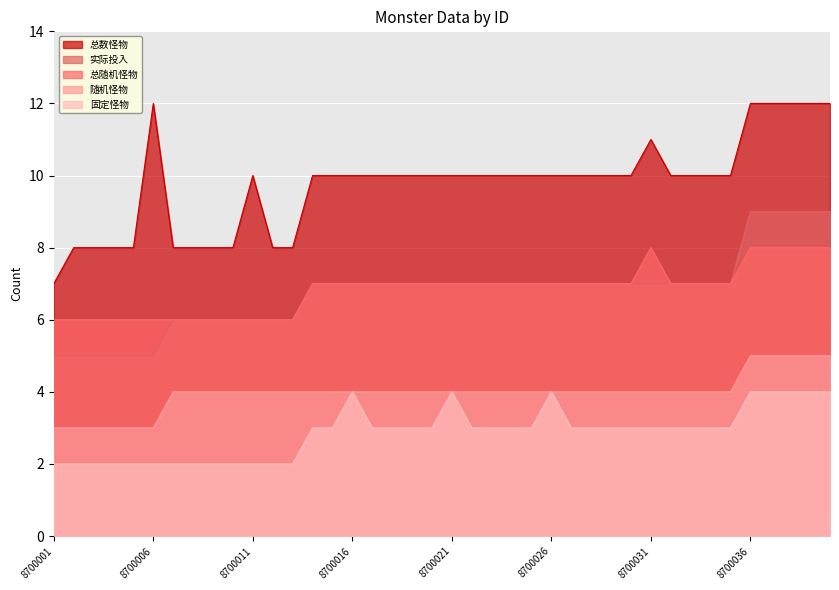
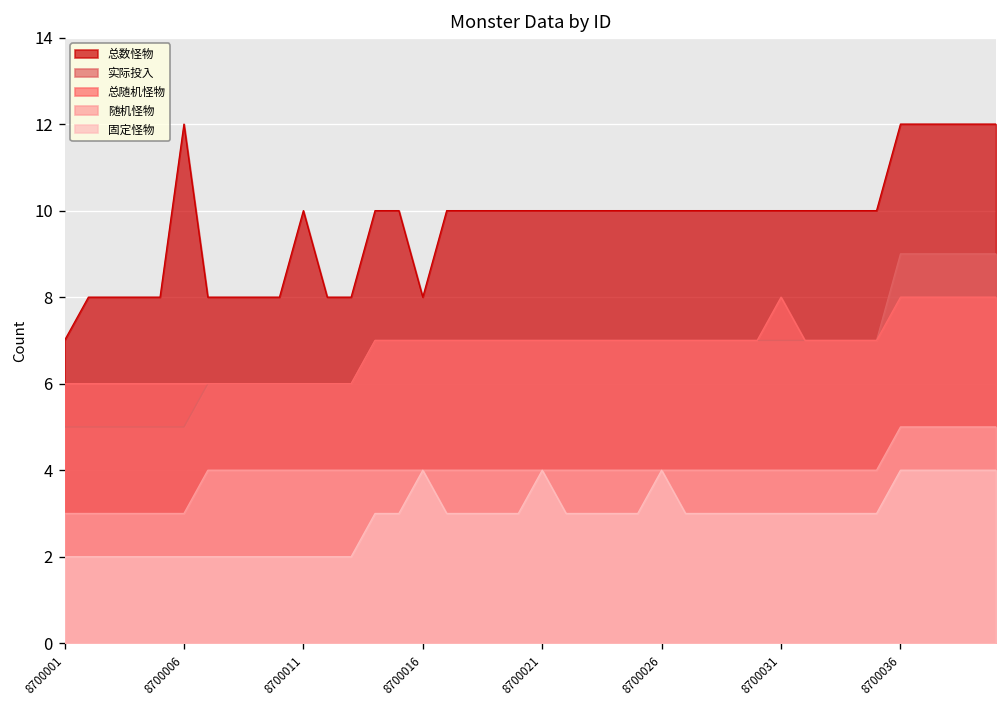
  {
    "总数怪物": {
      "8700001": 7,
      "8700006": 12,
      "8700011": 10,
-     "8700016": 10,
+     "8700016": 8,
      "8700021": 10,
      "8700026": 10,
-     "8700031": 11,
+     "8700031": 10,
      "8700036": 12
    }
  }
